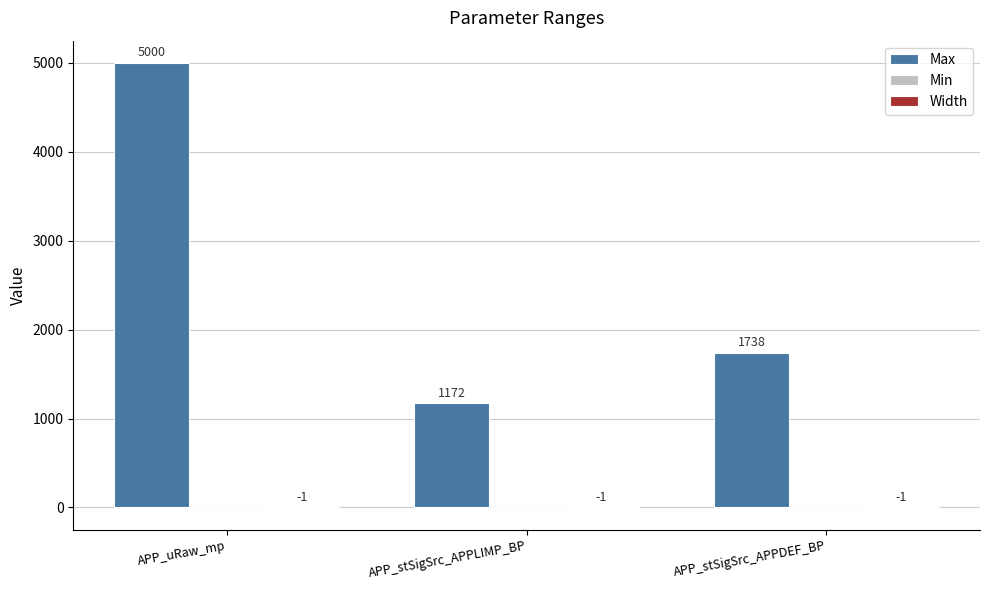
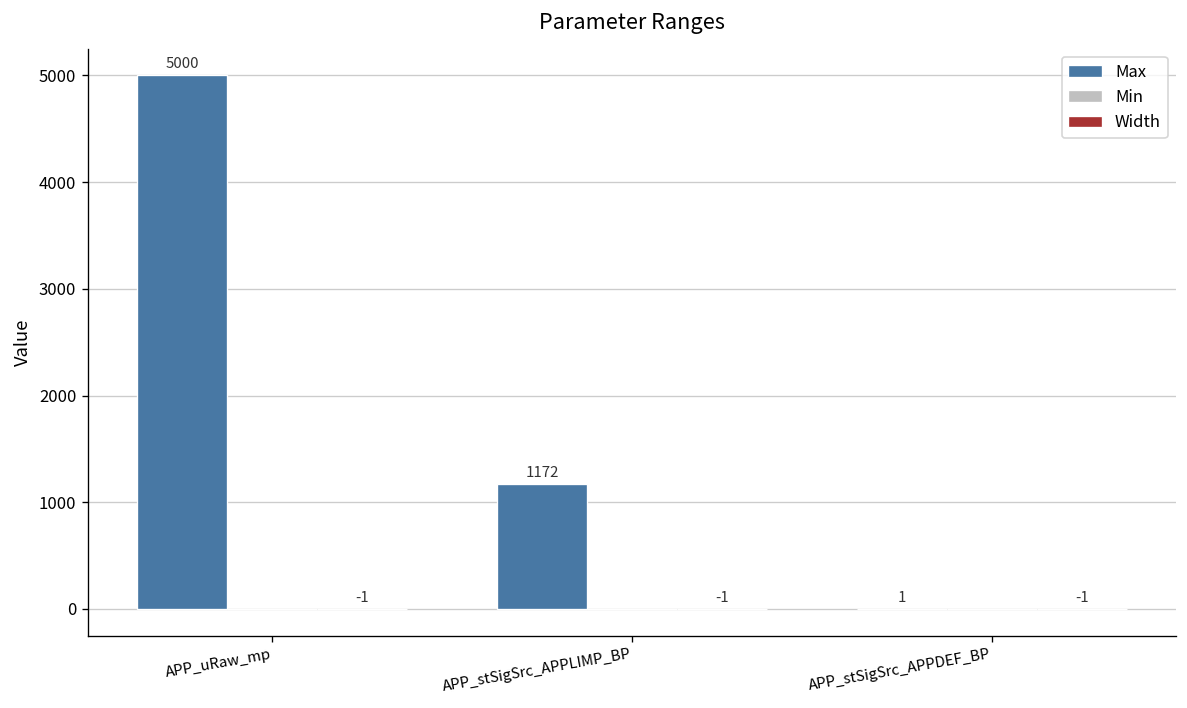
  {
    "Max": {
      "APP_uRaw_mp": 5000,
      "APP_stSigSrc_APPLIMP_BP": 1172,
-     "APP_stSigSrc_APPDEF_BP": 1738
+     "APP_stSigSrc_APPDEF_BP": 1
    },
    "Min": {
      "APP_uRaw_mp": 0,
      "APP_stSigSrc_APPLIMP_BP": 0,
      "APP_stSigSrc_APPDEF_BP": 0
    },
    "Width": {
      "APP_uRaw_mp": -1,
      "APP_stSigSrc_APPLIMP_BP": -1,
      "APP_stSigSrc_APPDEF_BP": -1
    }
  }
